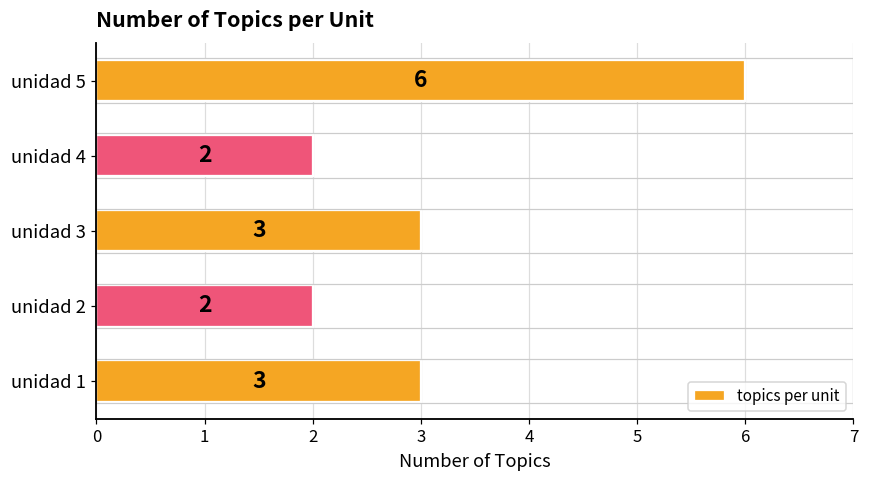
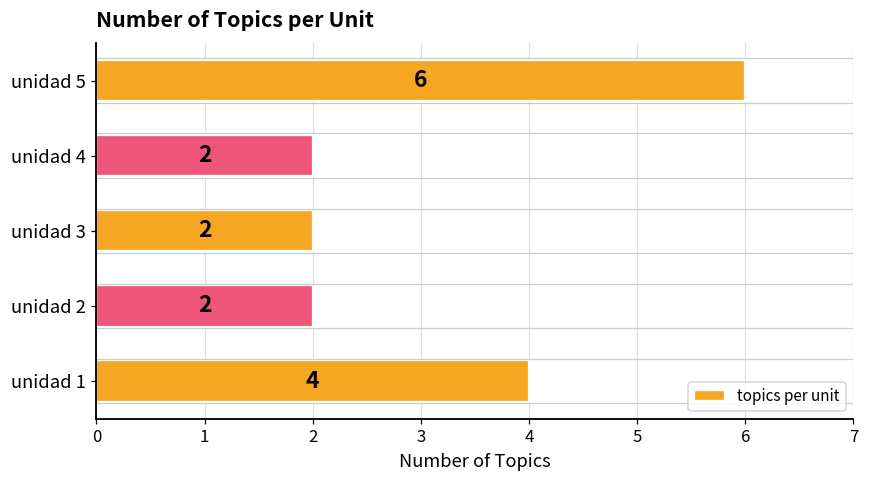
  {
    "unidad 5": 6,
    "unidad 4": 2,
-   "unidad 3": 3,
+   "unidad 3": 2,
    "unidad 2": 2,
-   "unidad 1": 3
+   "unidad 1": 4
  }
